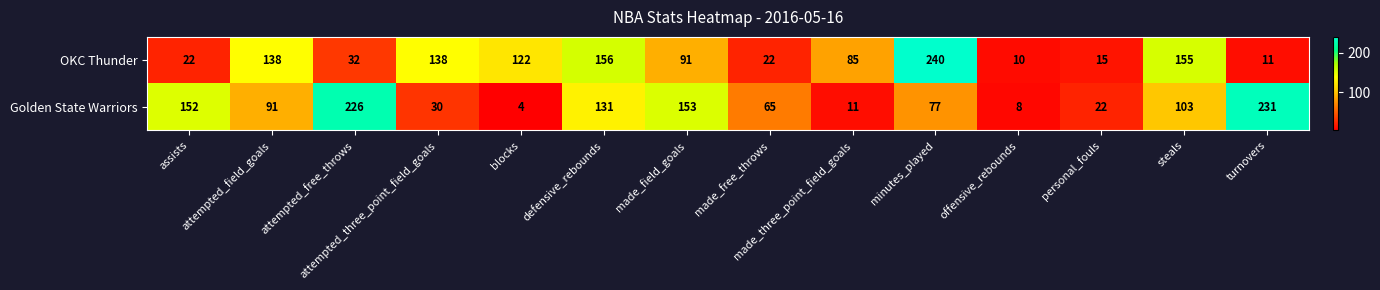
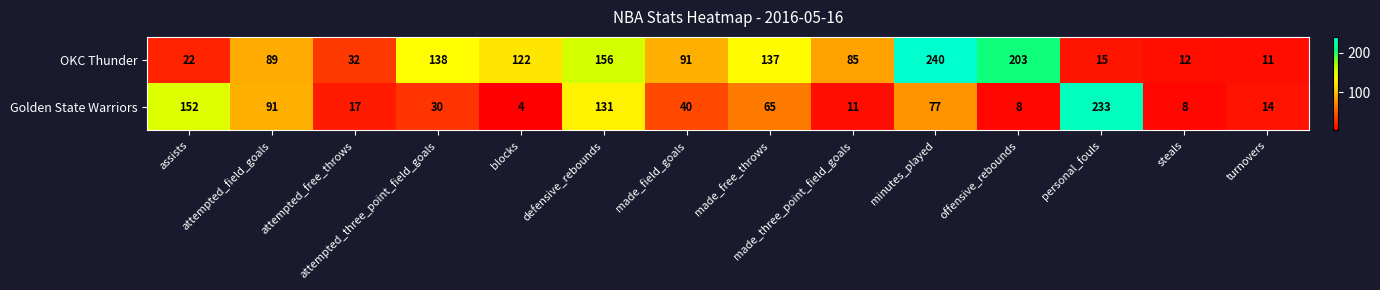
  {
    "OKC Thunder": {
      "assists": 22,
-     "attempted_field_goals": 138,
+     "attempted_field_goals": 89,
      "attempted_free_throws": 32,
      "attempted_three_point_field_goals": 138,
      "blocks": 122,
      "defensive_rebounds": 156,
      "made_field_goals": 91,
-     "made_free_throws": 22,
+     "made_free_throws": 137,
      "made_three_point_field_goals": 85,
      "minutes_played": 240,
-     "offensive_rebounds": 10,
+     "offensive_rebounds": 203,
      "personal_fouls": 15,
-     "steals": 155,
+     "steals": 12,
      "turnovers": 11
    },
    "Golden State Warriors": {
      "assists": 152,
      "attempted_field_goals": 91,
-     "attempted_free_throws": 226,
+     "attempted_free_throws": 17,
      "attempted_three_point_field_goals": 30,
      "blocks": 4,
      "defensive_rebounds": 131,
-     "made_field_goals": 153,
+     "made_field_goals": 40,
      "made_free_throws": 65,
      "made_three_point_field_goals": 11,
      "minutes_played": 77,
      "offensive_rebounds": 8,
-     "personal_fouls": 22,
-     "steals": 103,
-     "turnovers": 231
+     "personal_fouls": 233,
+     "steals": 8,
+     "turnovers": 14
    }
  }
